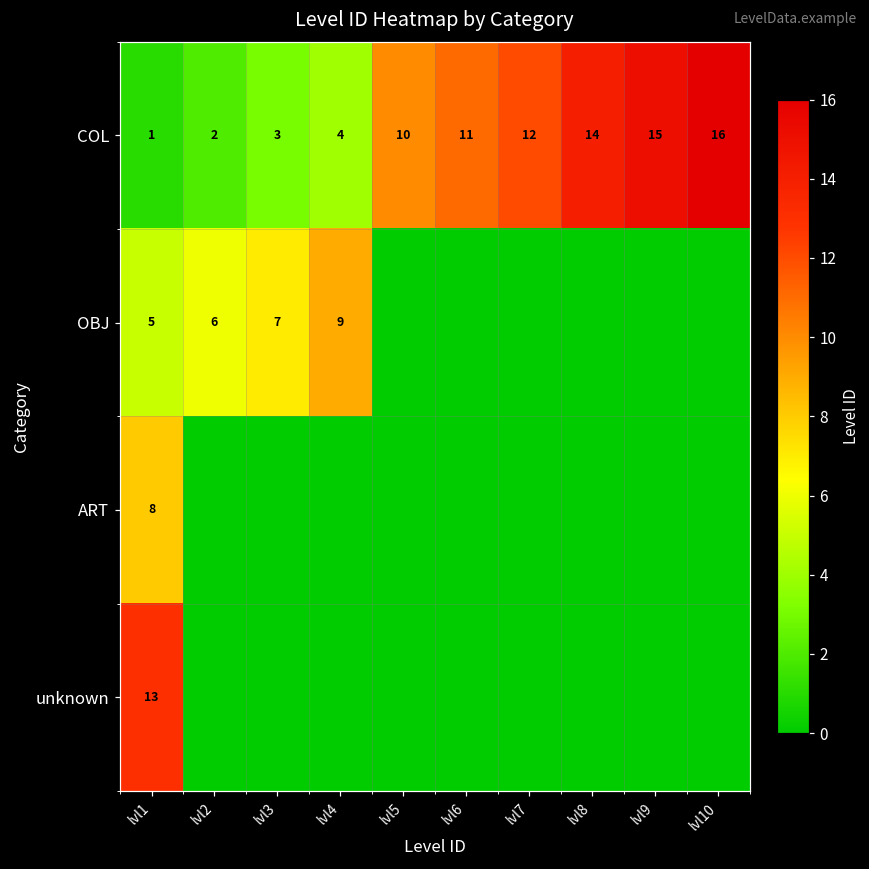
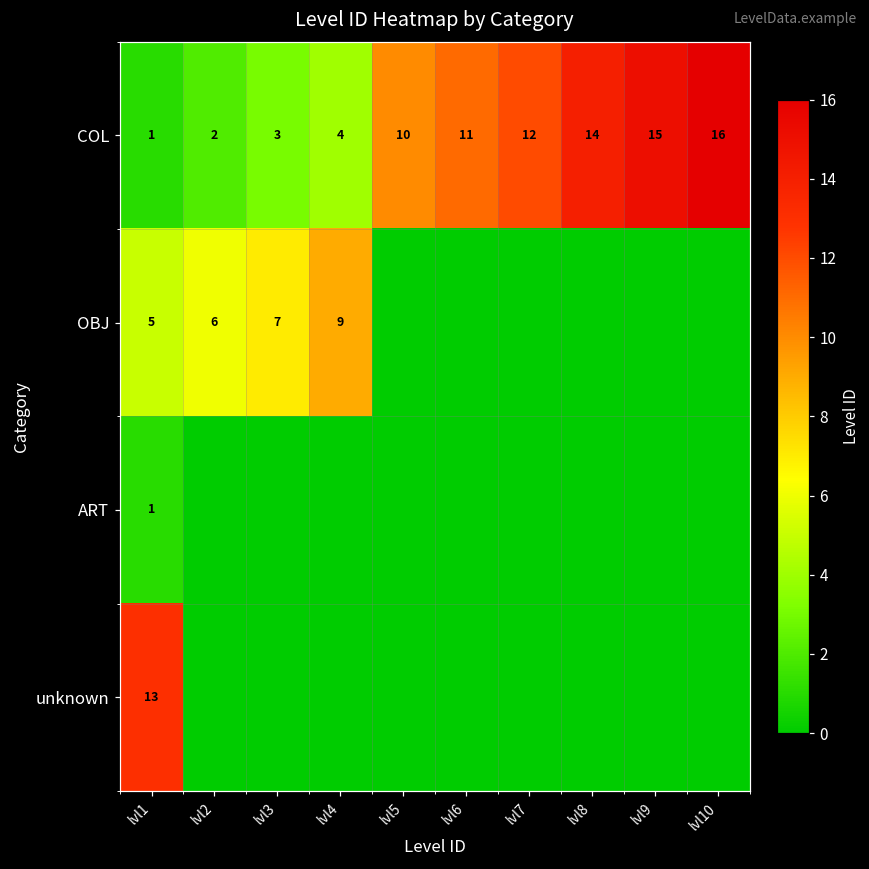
  {
    "COL": {
      "lvl1": 1,
      "lvl2": 2,
      "lvl3": 3,
      "lvl4": 4,
      "lvl5": 10,
      "lvl6": 11,
      "lvl7": 12,
      "lvl8": 14,
      "lvl9": 15,
      "lvl10": 16
    },
    "OBJ": {
      "lvl1": 5,
      "lvl2": 6,
      "lvl3": 7,
      "lvl4": 9
    },
    "ART": {
-     "lvl1": 8
+     "lvl1": 1
    },
    "unknown": {
      "lvl1": 13
    }
  }
